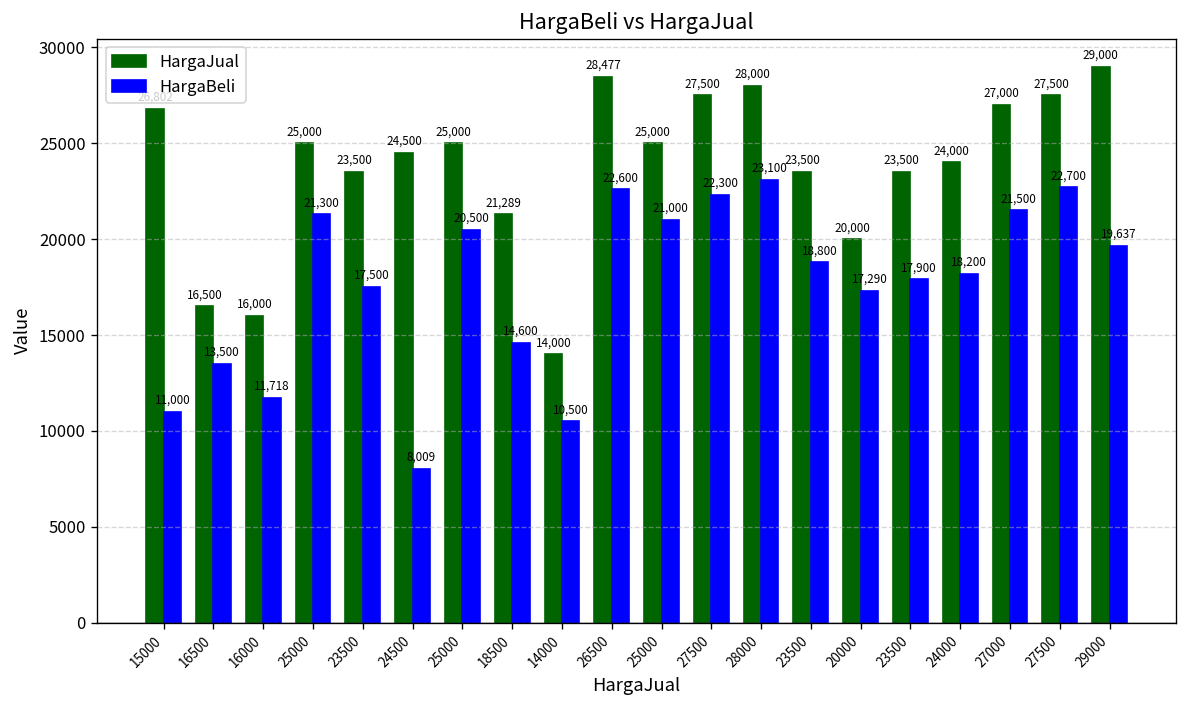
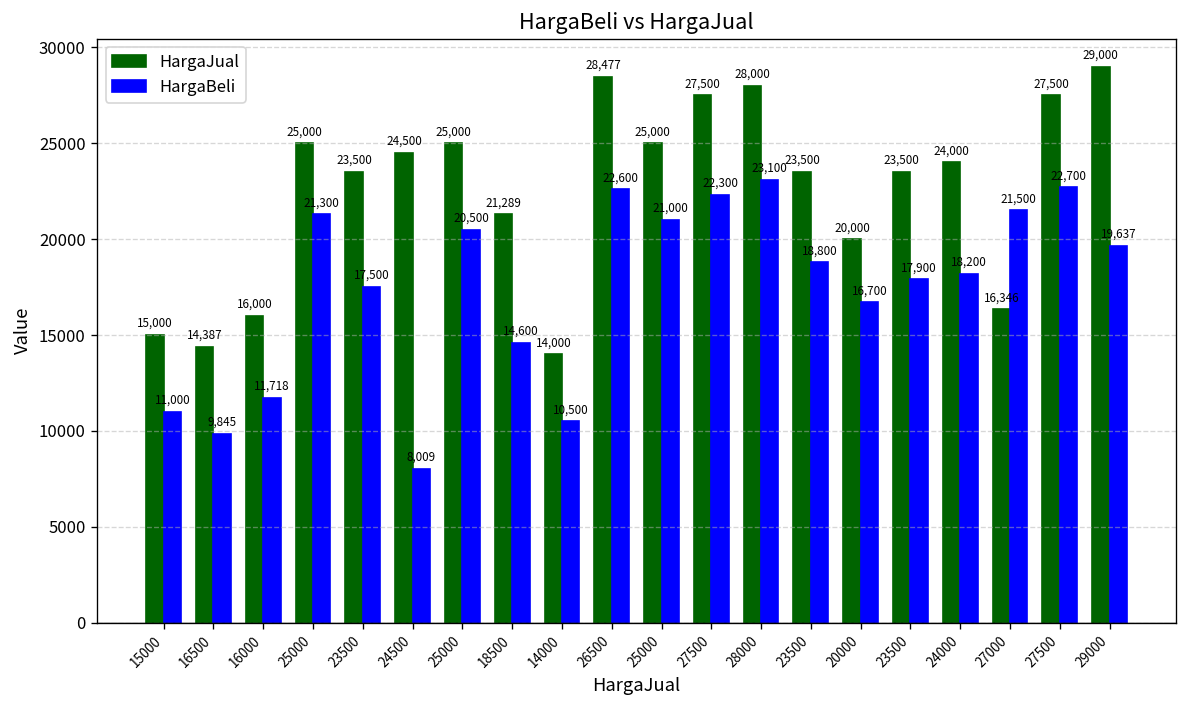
  {
    "HargaJual": {
-     "15000": "26800",
-     "16500": "16,500",
+     "15000": "15000",
+     "16500": "14,387",
      "16000": "16,000",
      "24500": "24,500",
      "18500": "21,289",
      "14000": "14,000",
      "26500": "28,477",
      "28000": "28,000",
      "20000": "20,000",
      "24000": "24,000",
-     "27000": "27,000",
+     "27000": "16,346",
      "29000": "29,000"
    },
    "HargaBeli": {
      "15000": "11,000",
-     "16500": "13,500",
+     "16500": "9,845",
      "16000": "11,718",
      "24500": "8,009",
      "18500": "14,600",
      "14000": "10,500",
      "26500": "22,600",
      "28000": "23,100",
-     "20000": "17,290",
+     "20000": "16,700",
      "24000": "18,200",
      "27000": "21,500",
      "29000": "19,637"
    }
  }
